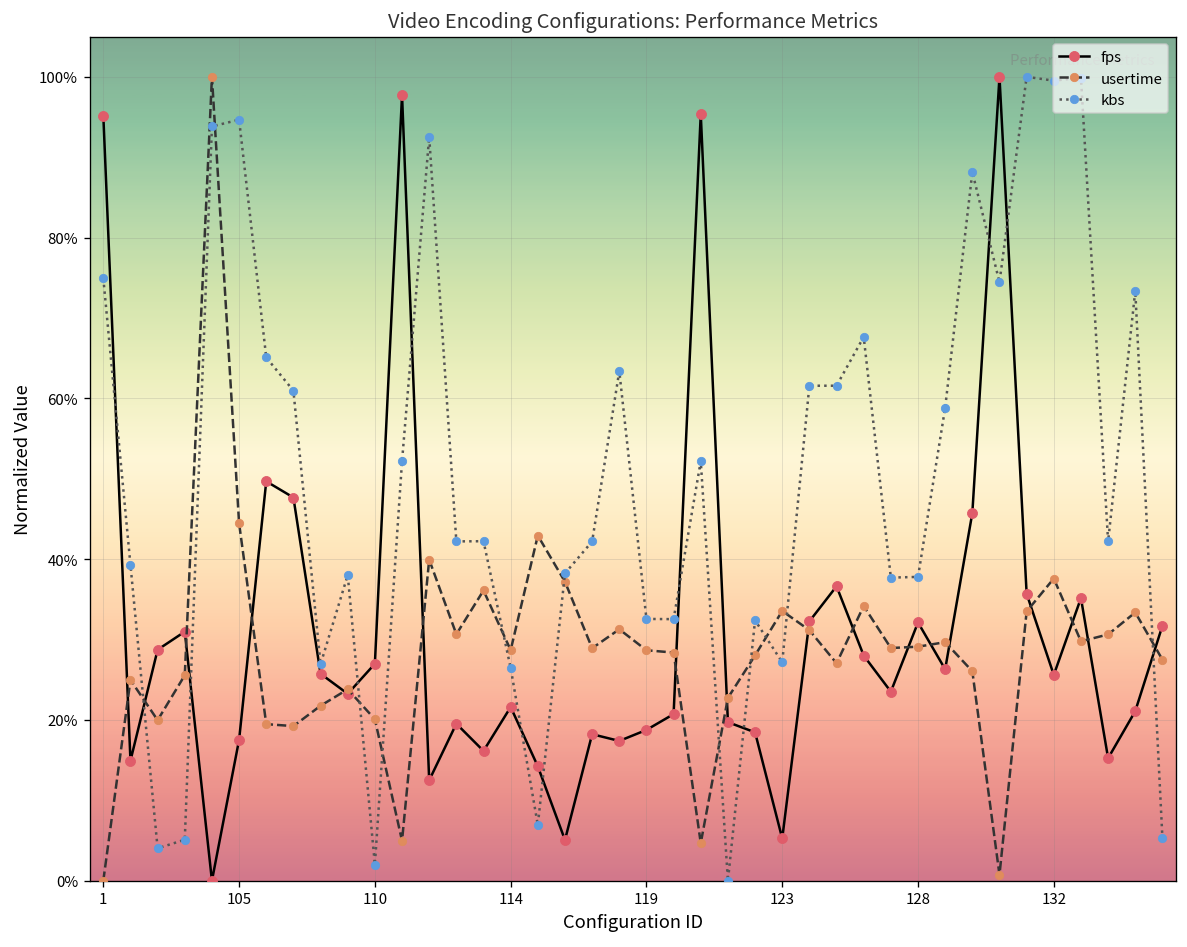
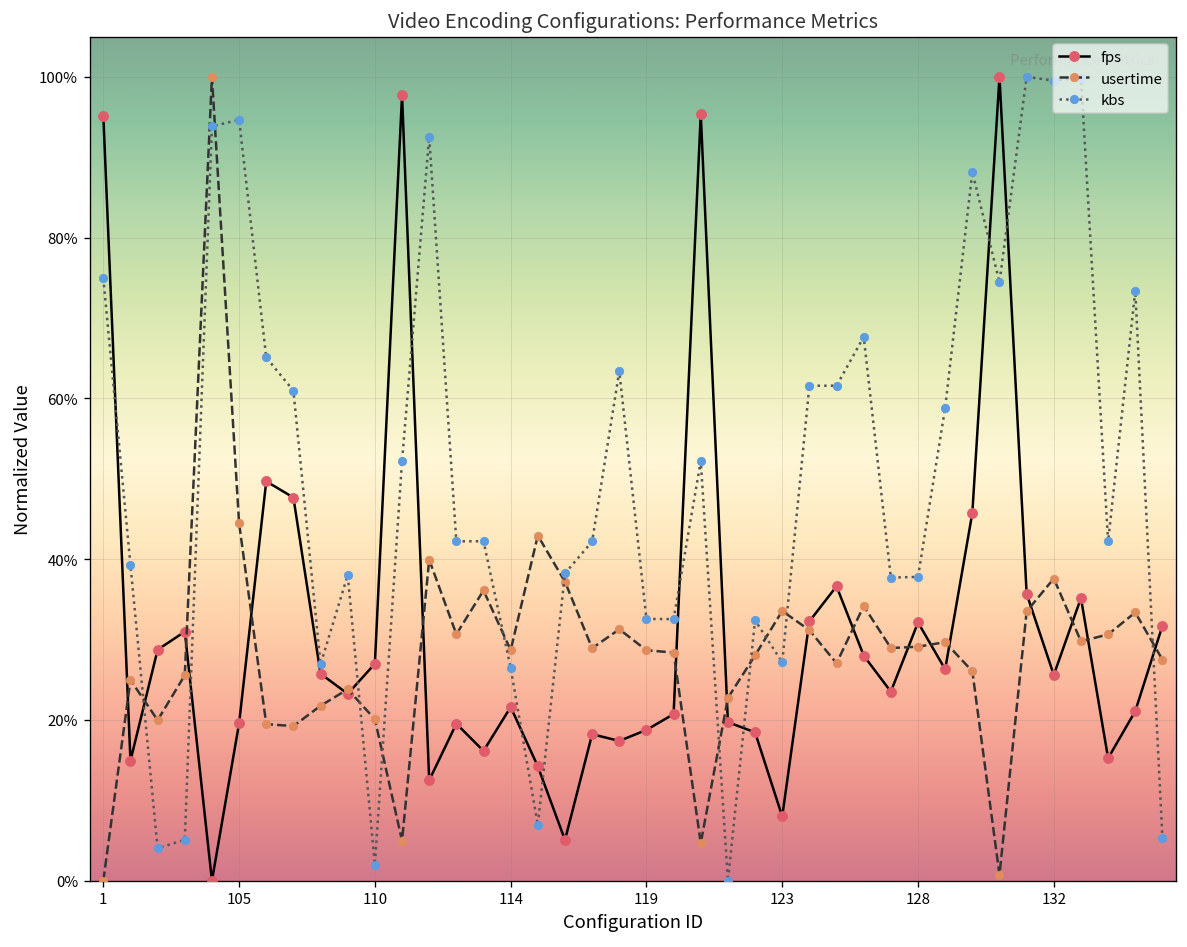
  {
    "fps": {
-     "105": "18%",
+     "105": "20%",
      "110": "27%",
      "114": "22%",
      "119": "19%",
-     "123": "5%",
+     "123": "8%",
      "128": "32%",
      "132": "26%"
    }
  }
